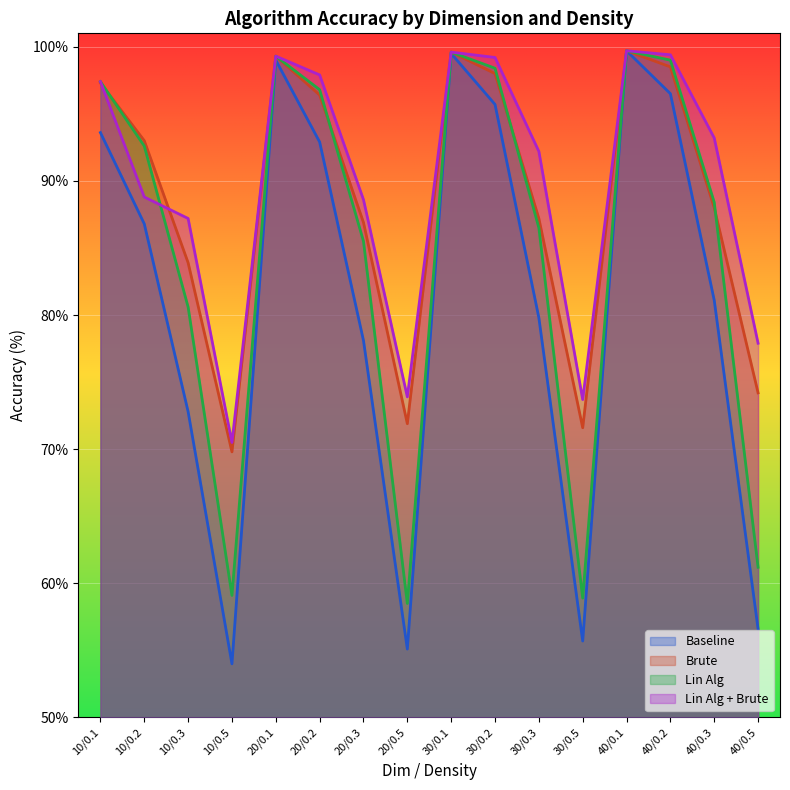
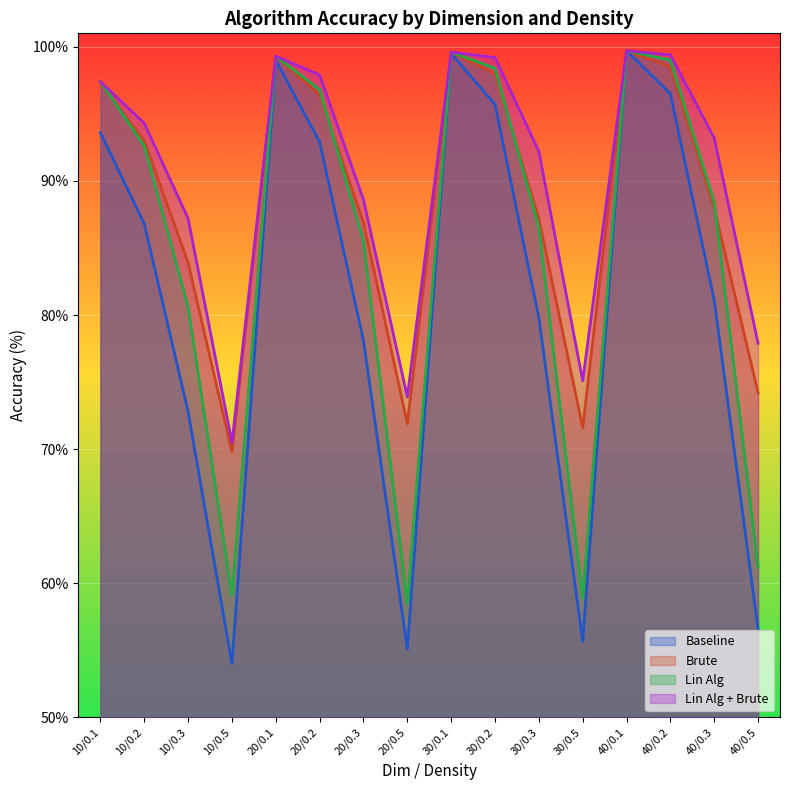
  {
    "Baseline": {
      "10/0.1": "93.6%",
      "10/0.2": "86.8%",
      "10/0.3": "72.8%",
      "10/0.5": "54.0%",
      "20/0.1": "99.0%",
      "20/0.2": "92.9%",
      "20/0.3": "78.1%",
      "20/0.5": "55.1%",
      "30/0.2": "95.7%",
      "30/0.3": "79.8%",
      "30/0.5": "55.7%",
      "40/0.2": "96.5%",
      "40/0.3": "81.1%",
      "40/0.5": "56.6%"
    },
    "Brute": {
      "10/0.2": "93.0%",
      "10/0.3": "83.9%",
      "10/0.5": "69.8%",
      "20/0.2": "96.4%",
      "20/0.3": "86.9%",
      "20/0.5": "71.9%",
      "30/0.2": "98.0%",
      "30/0.3": "87.2%",
      "30/0.5": "71.6%",
      "40/0.2": "98.5%",
      "40/0.3": "88.0%",
      "40/0.5": "74.2%"
    },
    "Lin Alg": {
      "10/0.2": "92.6%",
      "10/0.3": "80.6%",
      "10/0.5": "59.1%",
      "20/0.2": "96.8%",
      "20/0.3": "85.5%",
      "20/0.5": "58.5%",
      "30/0.2": "98.4%",
      "30/0.3": "86.5%",
      "30/0.5": "58.9%",
      "40/0.2": "99.0%",
      "40/0.3": "88.4%",
      "40/0.5": "61.2%"
    },
    "Lin Alg + Brute": {
-     "10/0.2": "88.8%",
+     "10/0.2": "94.3%",
      "10/0.3": "87.2%",
      "10/0.5": "70.5%",
      "20/0.2": "97.9%",
      "20/0.3": "88.6%",
      "20/0.5": "73.9%",
      "30/0.2": "99.2%",
      "30/0.3": "92.2%",
-     "30/0.5": "73.7%",
+     "30/0.5": "75.1%",
      "40/0.2": "99.4%",
      "40/0.3": "93.2%",
      "40/0.5": "77.9%"
    }
  }
